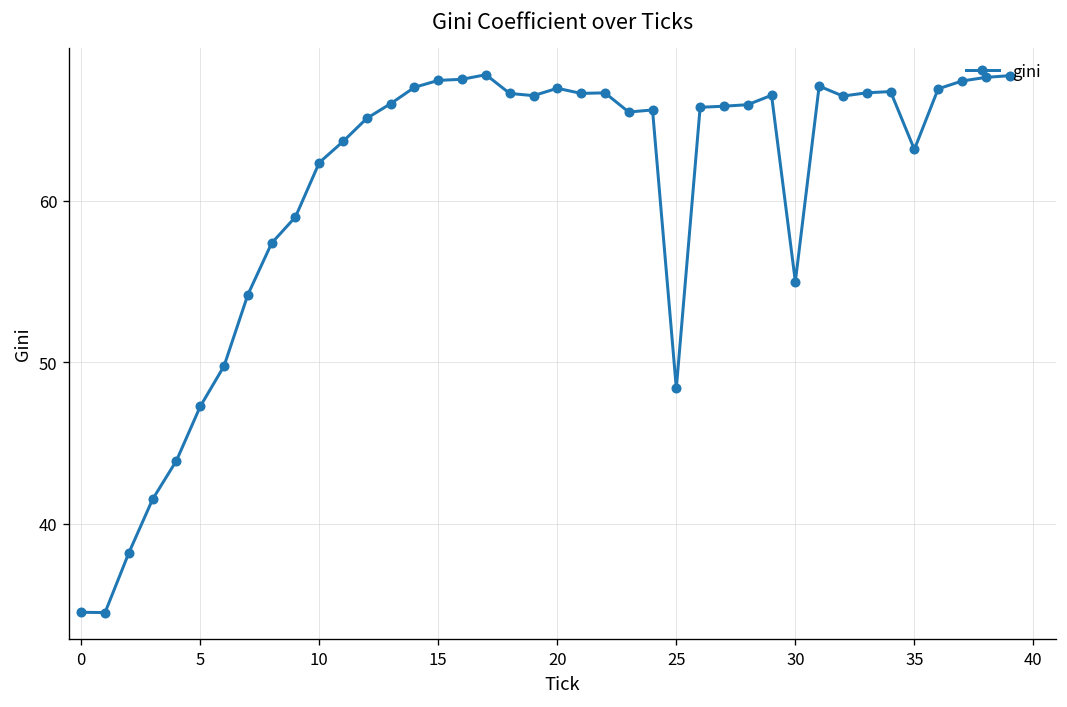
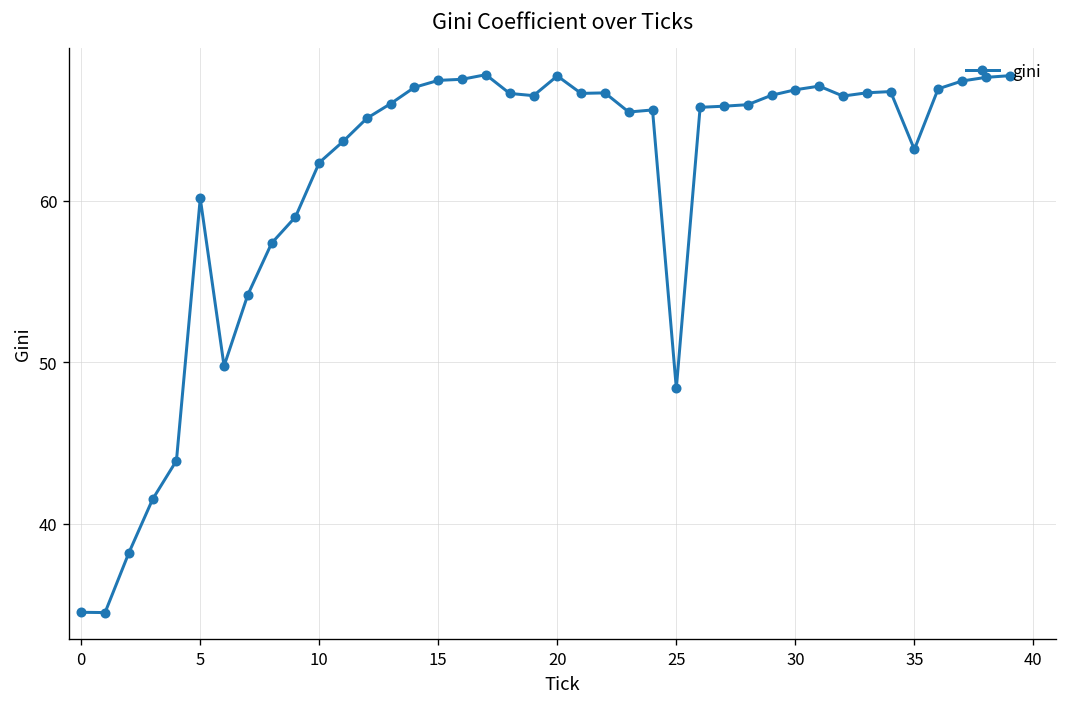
  {
    "0": 34.5,
-   "5": 47.3,
+   "5": 60.1,
    "10": 62.3,
    "15": 67.4,
-   "20": 66.9,
+   "20": 67.7,
    "25": 48.4,
-   "30": 55.0,
+   "30": 66.9,
    "35": 63.2
  }
